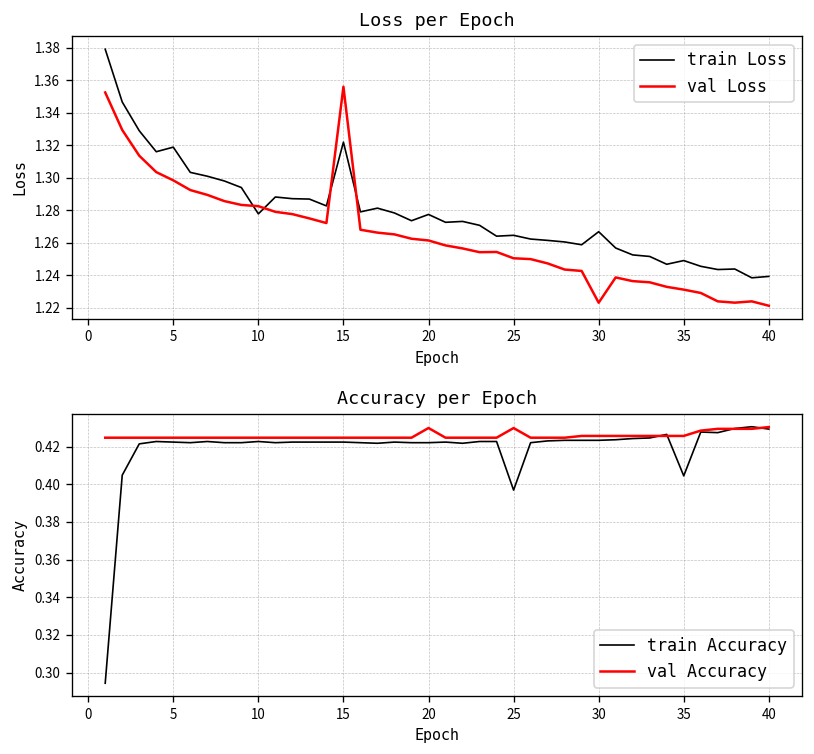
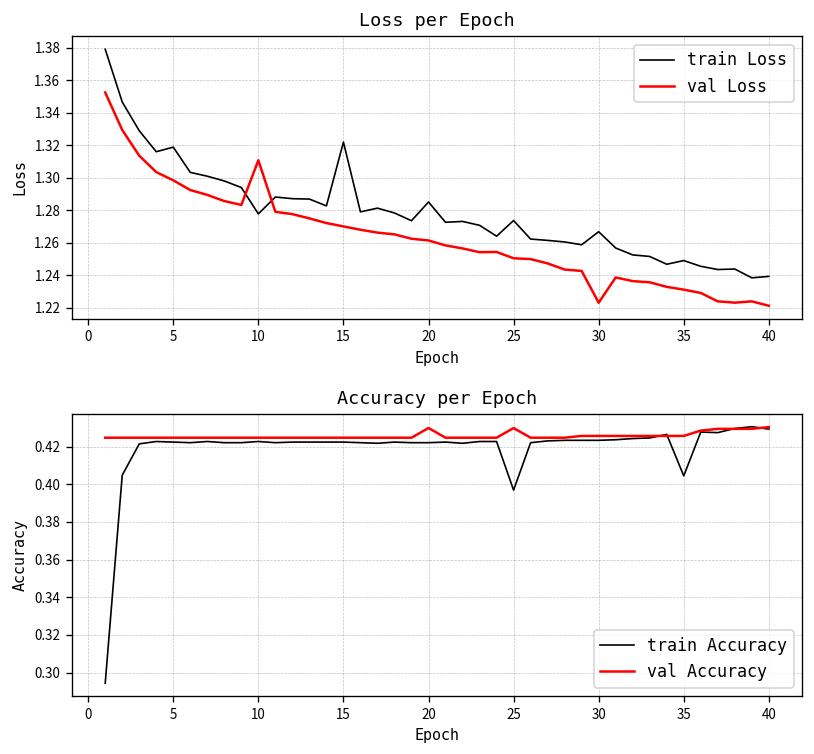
  {
    "Loss per Epoch": {
      "train Loss": {
        "5": 1.319,
        "10": 1.278,
        "15": 1.322,
-       "20": 1.277,
-       "25": 1.265,
+       "20": 1.285,
+       "25": 1.274,
        "30": 1.267,
        "35": 1.249,
        "40": 1.239
      },
      "val Loss": {
        "5": 1.298,
-       "10": 1.283,
-       "15": 1.356,
+       "10": 1.311,
+       "15": 1.270,
        "20": 1.261,
        "25": 1.251,
        "30": 1.223,
        "35": 1.231,
        "40": 1.221
      }
    },
    "Accuracy per Epoch": {
      "train Accuracy": {
        "5": 0.422,
        "10": 0.423,
        "15": 0.422,
        "20": 0.422,
        "25": 0.397,
        "30": 0.423,
        "35": 0.404
      },
      "val Accuracy": {
        "5": 0.425,
        "10": 0.425,
        "15": 0.425,
        "20": 0.430,
        "25": 0.430,
        "30": 0.426,
        "35": 0.426
      }
    }
  }
